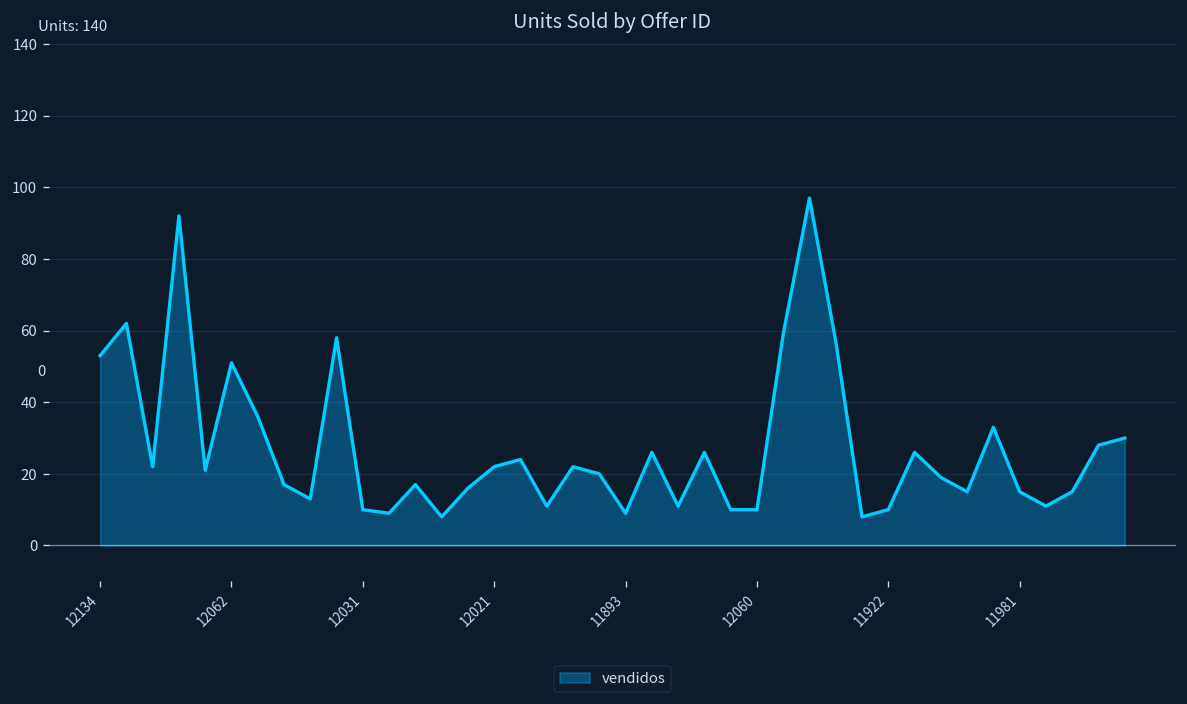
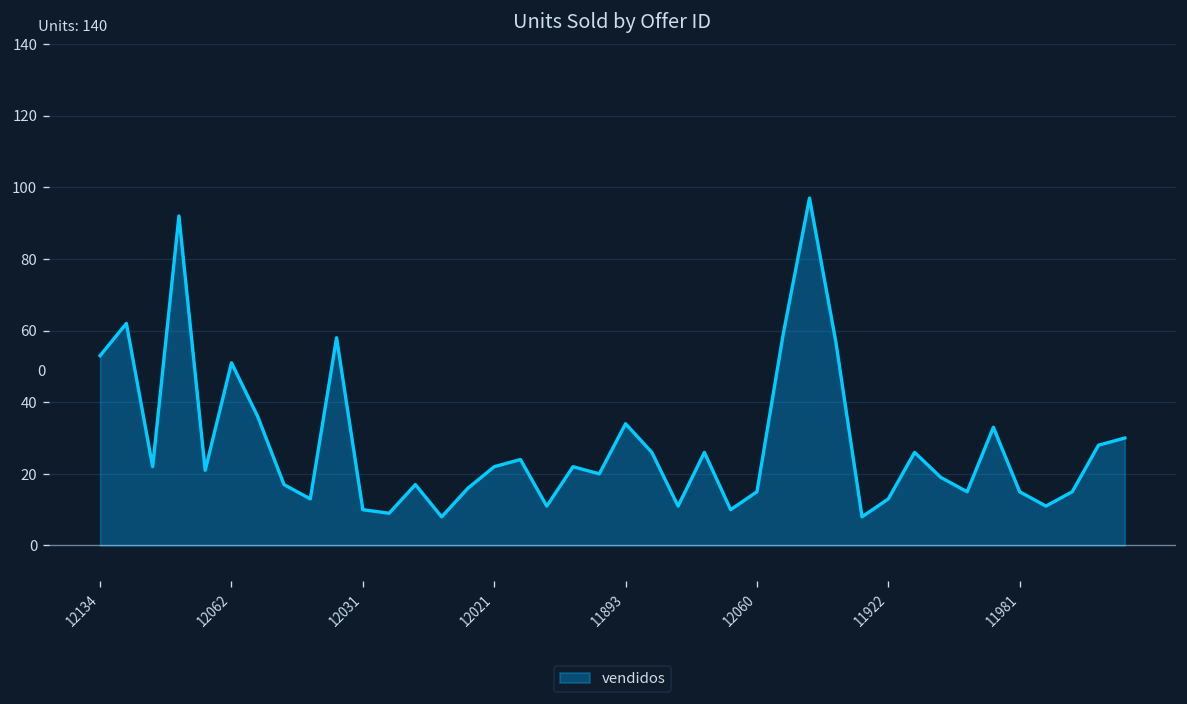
  {
    "12134": 53,
    "12062": 51,
    "12031": 10,
    "12021": 22,
-   "11893": 9,
-   "12060": 10,
-   "11922": 10,
+   "11893": 34,
+   "12060": 15,
+   "11922": 13,
    "11981": 15
  }
